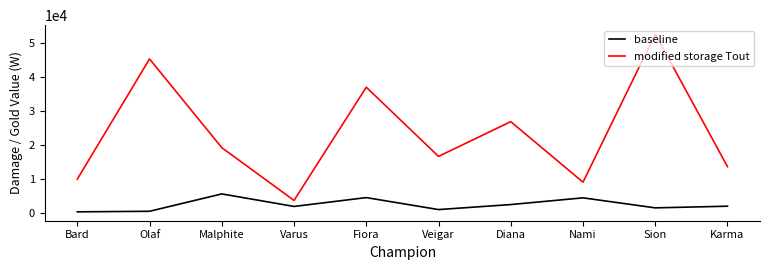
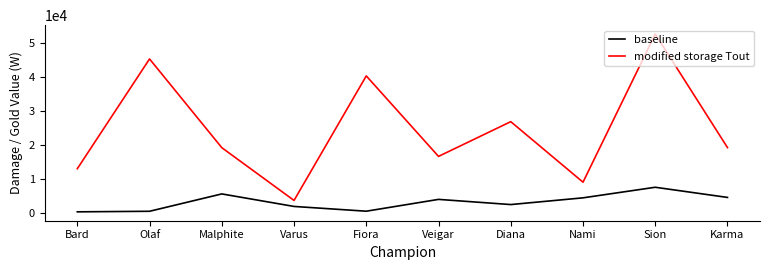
  {
    "baseline": {
      "Bard": 0,
      "Olaf": 0,
      "Malphite": 6000,
      "Varus": 2000,
-     "Fiora": 4000,
-     "Veigar": 1000,
+     "Fiora": 0,
+     "Veigar": 4000,
      "Diana": 2000,
      "Nami": 4000,
-     "Sion": 1000,
-     "Karma": 2000
+     "Sion": 7000,
+     "Karma": 4000
    },
    "modified storage Tout": {
-     "Bard": 10000,
+     "Bard": 13000,
      "Olaf": 45000,
      "Malphite": 19000,
      "Varus": 4000,
-     "Fiora": 37000,
+     "Fiora": 40000,
      "Veigar": 17000,
      "Diana": 27000,
      "Nami": 9000,
-     "Karma": 14000
+     "Karma": 19000
    }
  }
